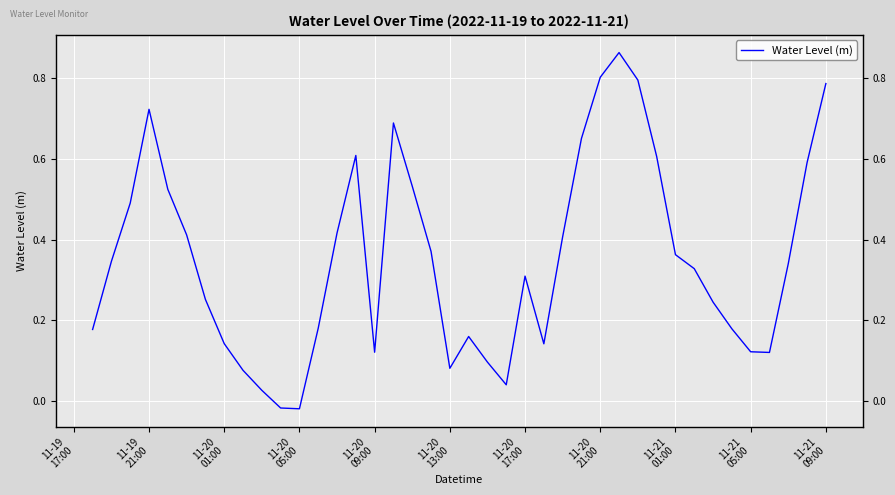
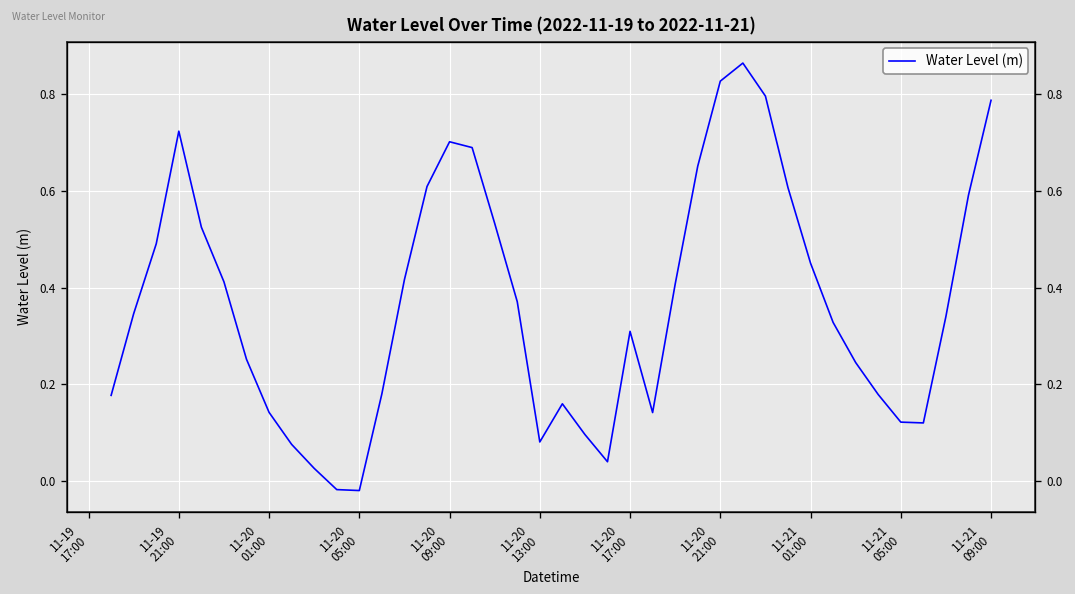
  {
    "11-19 21:00": 0.72,
    "11-20 01:00": 0.14,
    "11-20 05:00": -0.02,
-   "11-20 09:00": 0.12,
+   "11-20 09:00": 0.70,
    "11-20 13:00": 0.08,
    "11-20 17:00": 0.31,
-   "11-20 21:00": 0.80,
-   "11-21 01:00": 0.36,
+   "11-20 21:00": 0.83,
+   "11-21 01:00": 0.45,
    "11-21 05:00": 0.12,
    "11-21 09:00": 0.79
  }
